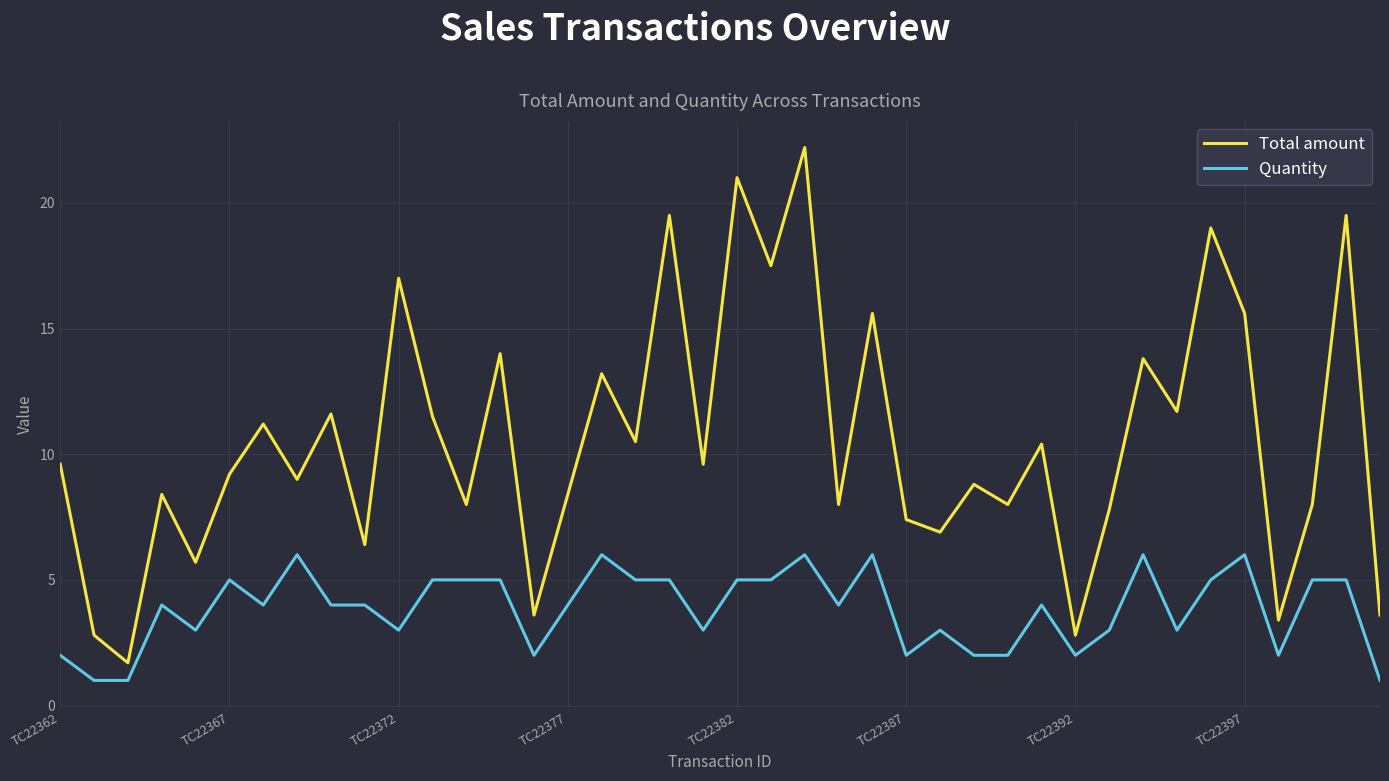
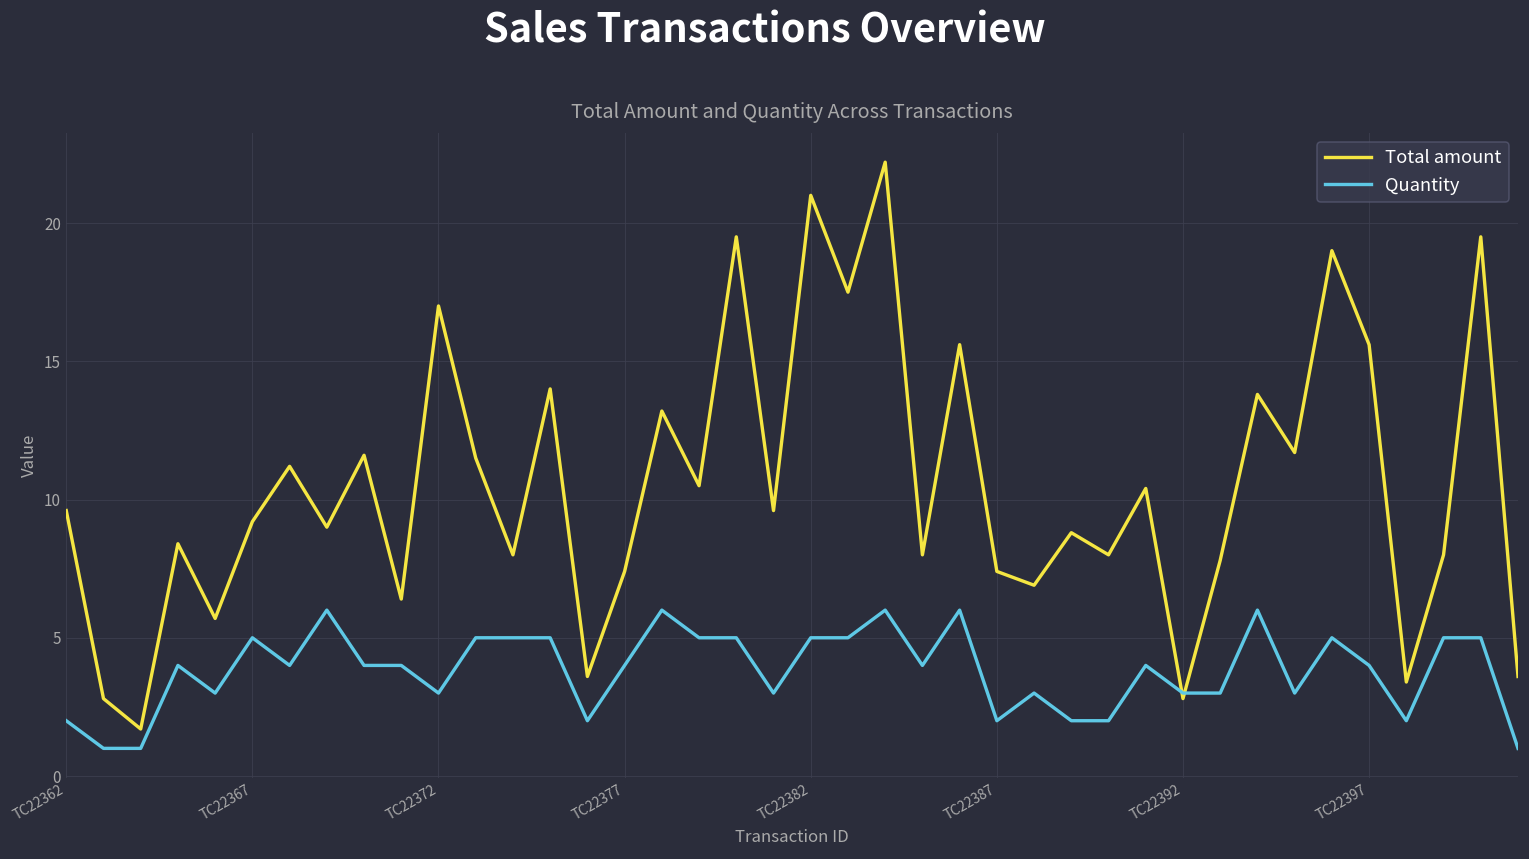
  {
    "Total amount": {
      "TC22362": 9.6,
      "TC22367": 9.2,
      "TC22372": 17.0,
-     "TC22377": 8.4,
+     "TC22377": 7.4,
      "TC22382": 21.0,
      "TC22387": 7.4,
      "TC22392": 2.8,
      "TC22397": 15.6
    },
    "Quantity": {
      "TC22362": 2,
      "TC22367": 5,
      "TC22372": 3,
      "TC22377": 4,
      "TC22382": 5,
      "TC22387": 2,
-     "TC22392": 2,
-     "TC22397": 6
+     "TC22392": 3,
+     "TC22397": 4
    }
  }
